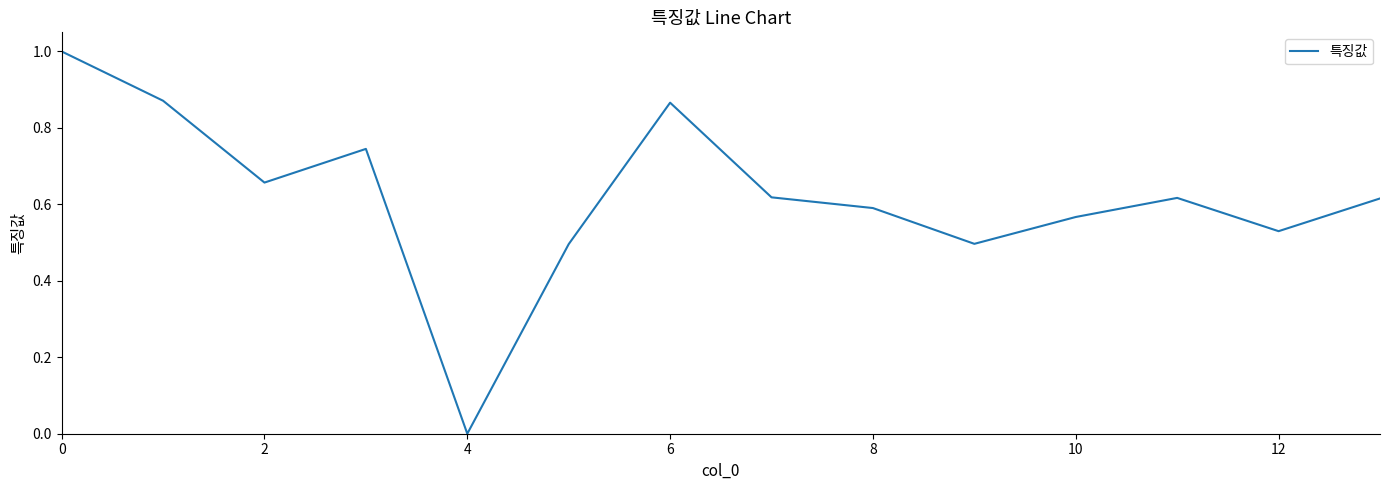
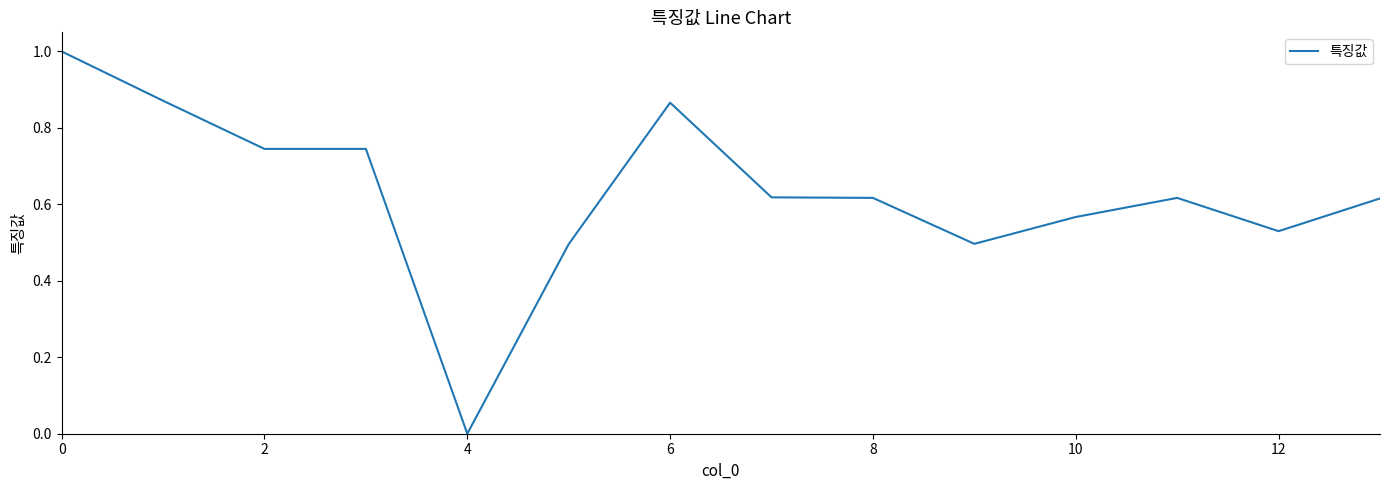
  {
    "0": 1.00,
-   "2": 0.66,
+   "2": 0.75,
    "4": 0.00,
    "6": 0.87,
-   "8": 0.59,
+   "8": 0.62,
    "10": 0.57,
    "12": 0.53
  }
